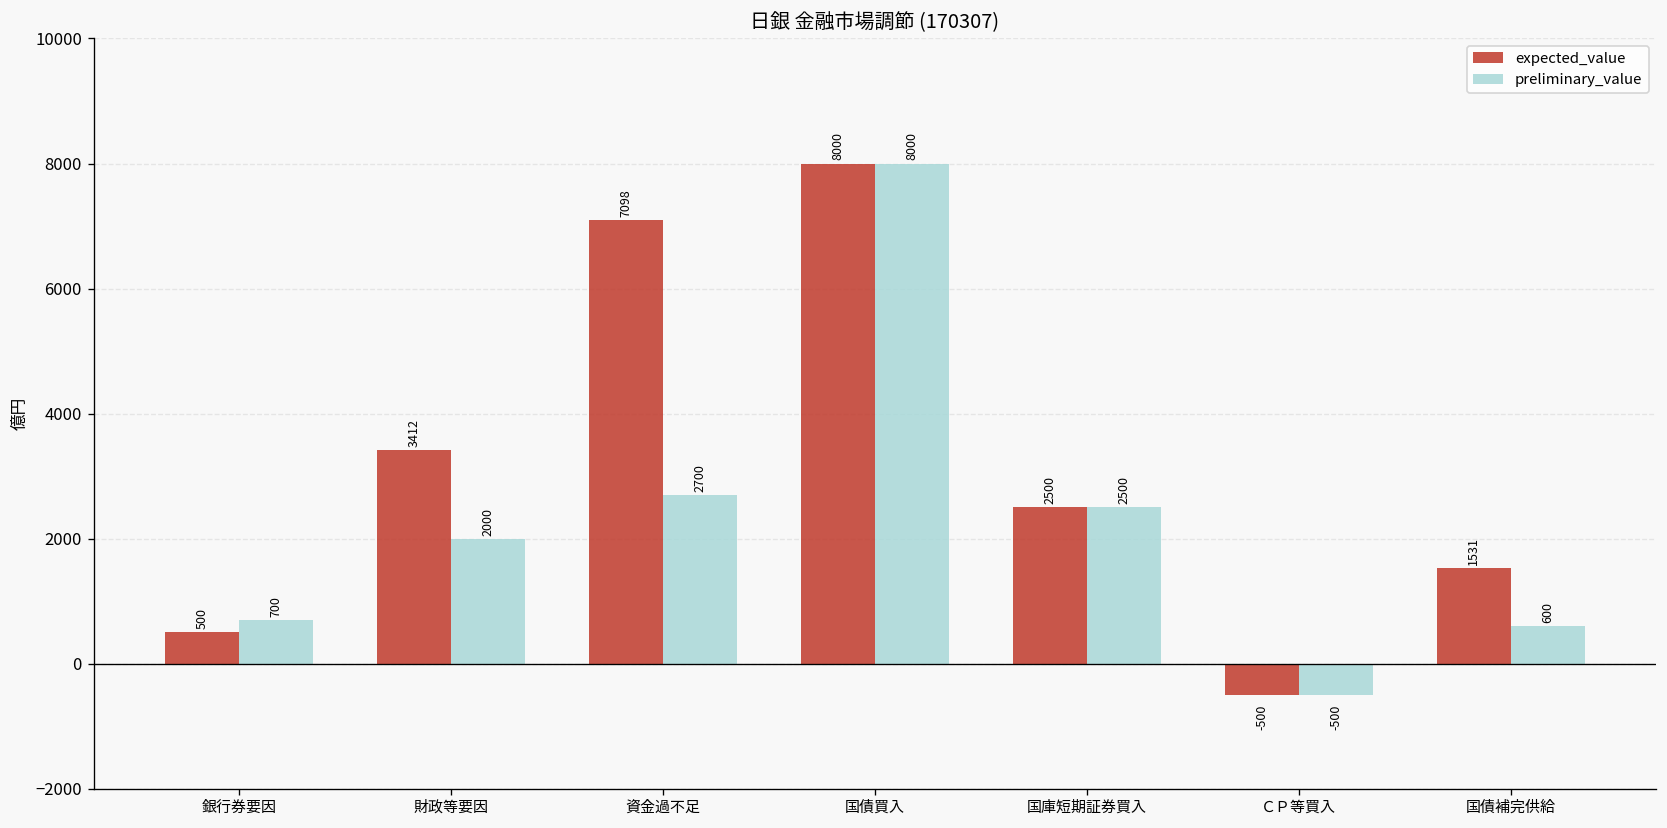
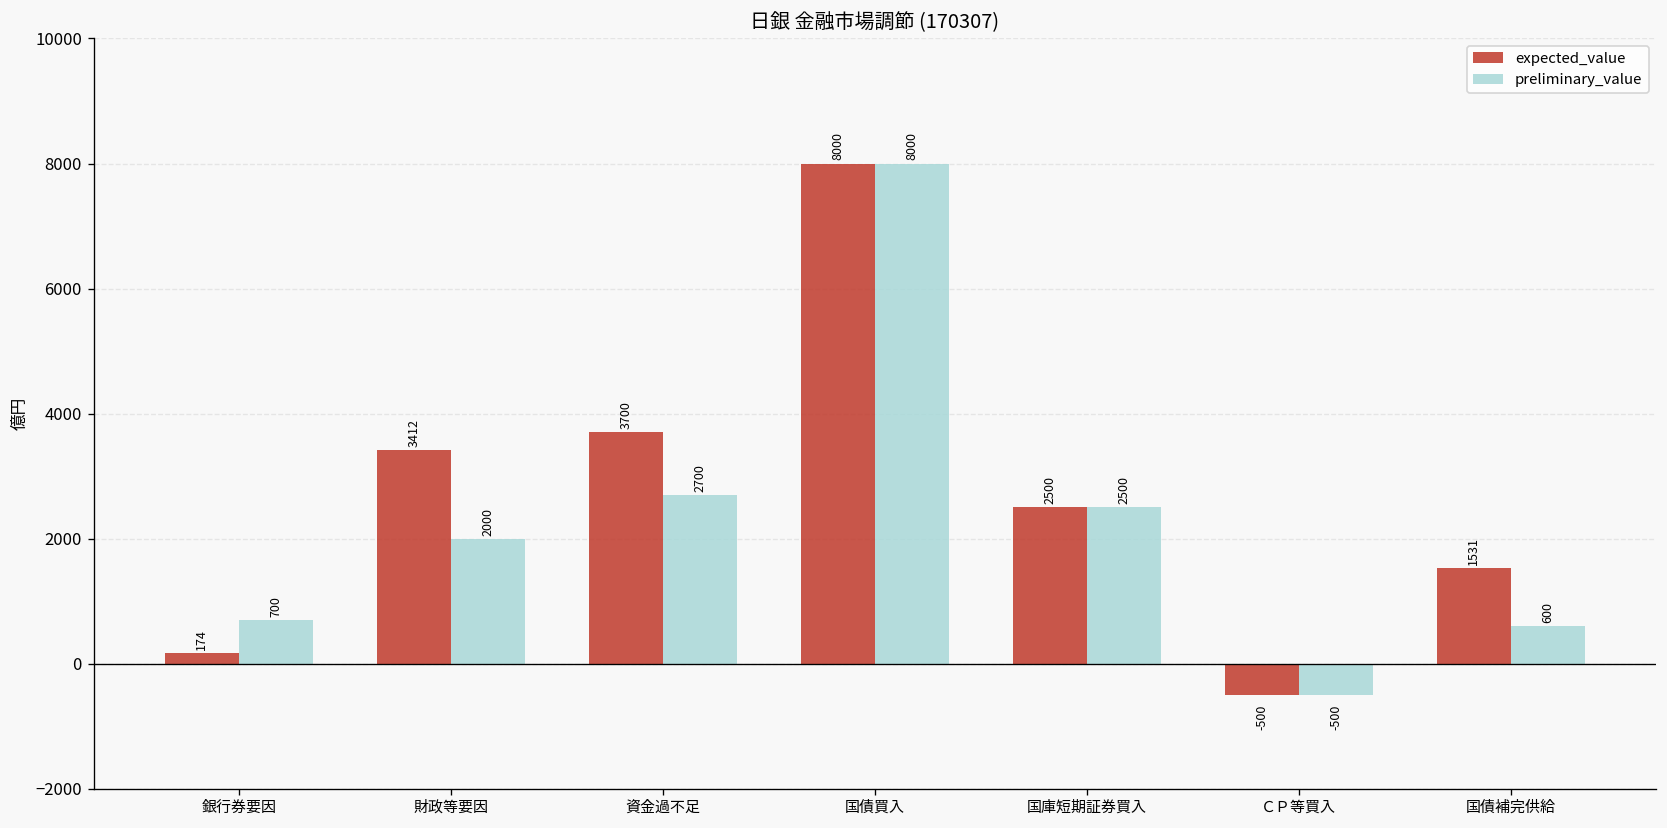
  {
    "expected_value": {
-     "銀行券要因": 500,
+     "銀行券要因": 174,
      "財政等要因": 3412,
-     "資金過不足": 7098,
+     "資金過不足": 3700,
      "国債買入": 8000,
      "国庫短期証券買入": 2500,
      "ＣＰ等買入": -500,
      "国債補完供給": 1531
    },
    "preliminary_value": {
      "銀行券要因": 700,
      "財政等要因": 2000,
      "資金過不足": 2700,
      "国債買入": 8000,
      "国庫短期証券買入": 2500,
      "ＣＰ等買入": -500,
      "国債補完供給": 600
    }
  }
